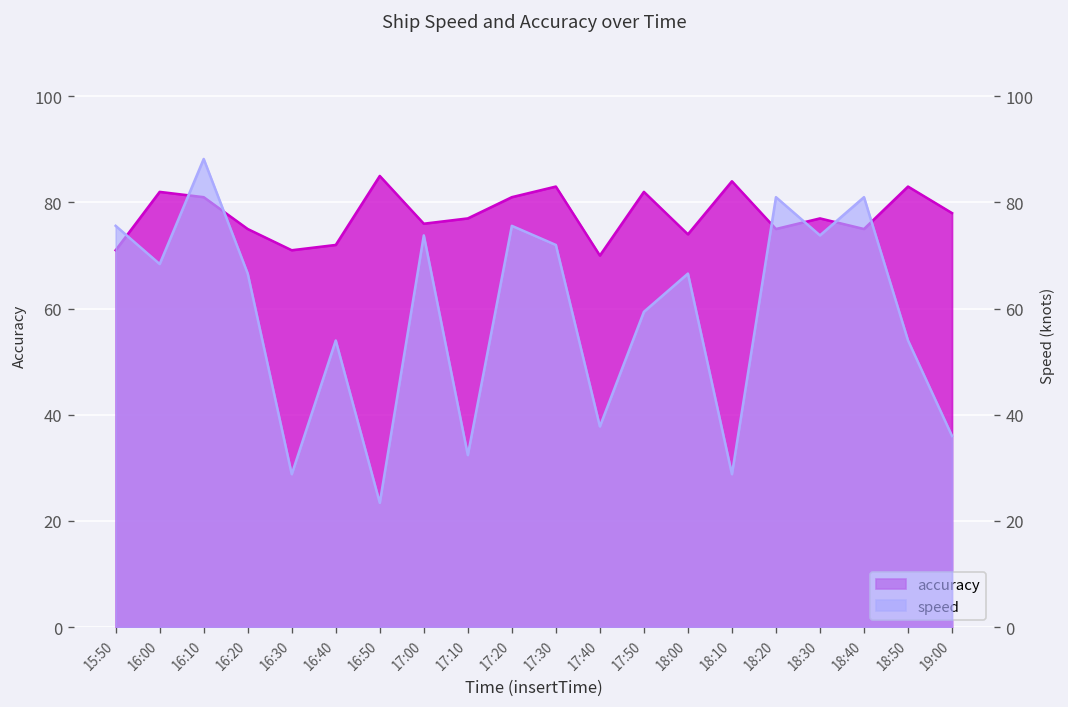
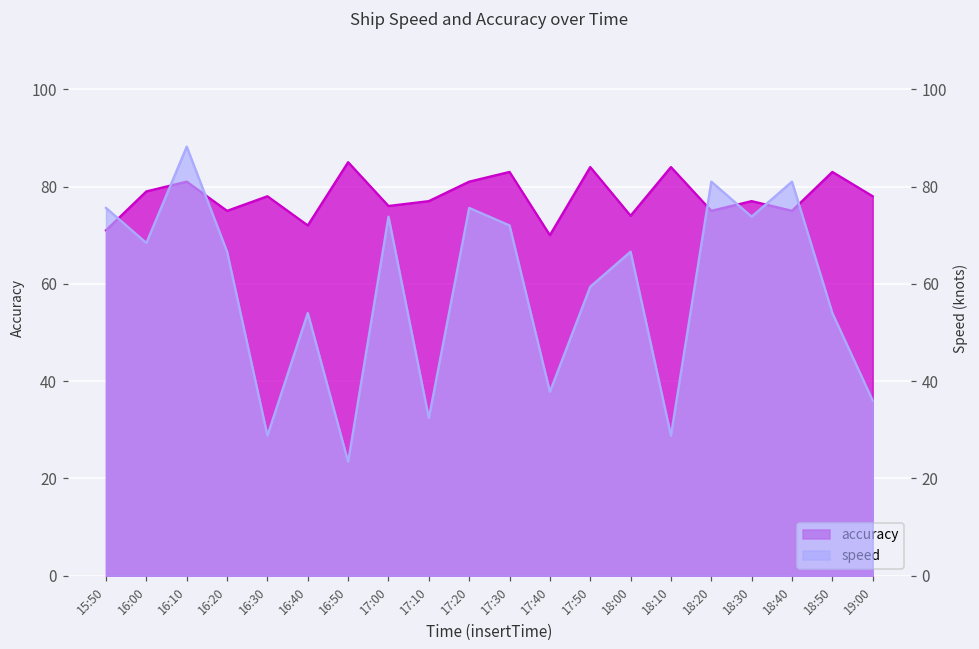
  {
    "accuracy": {
      "15:50": 71,
-     "16:00": 82,
+     "16:00": 79,
      "16:10": 81,
      "16:20": 75,
-     "16:30": 71,
+     "16:30": 78,
      "16:40": 72,
      "16:50": 85,
      "17:00": 76,
      "17:10": 77,
      "17:20": 81,
      "17:30": 83,
      "17:40": 70,
-     "17:50": 82,
+     "17:50": 84,
      "18:00": 74,
      "18:10": 84,
      "18:20": 75,
      "18:30": 77,
      "18:40": 75,
      "18:50": 83,
      "19:00": 78
    },
    "speed": {
      "15:50": 76,
      "16:00": 68,
      "16:10": 88,
      "16:20": 67,
      "16:30": 29,
      "16:40": 54,
      "16:50": 23,
      "17:00": 74,
      "17:10": 32,
      "17:20": 76,
      "17:30": 72,
      "17:40": 38,
      "17:50": 59,
      "18:00": 67,
      "18:10": 29,
      "18:20": 81,
      "18:30": 74,
      "18:40": 81,
      "18:50": 54,
      "19:00": 36
    }
  }
